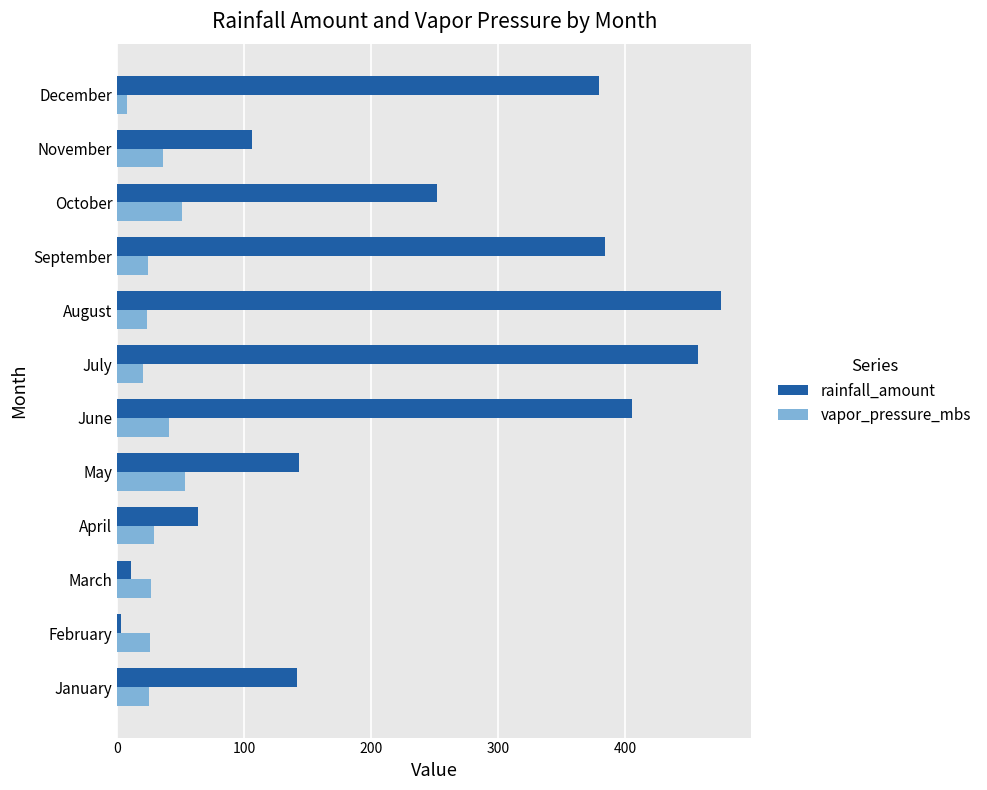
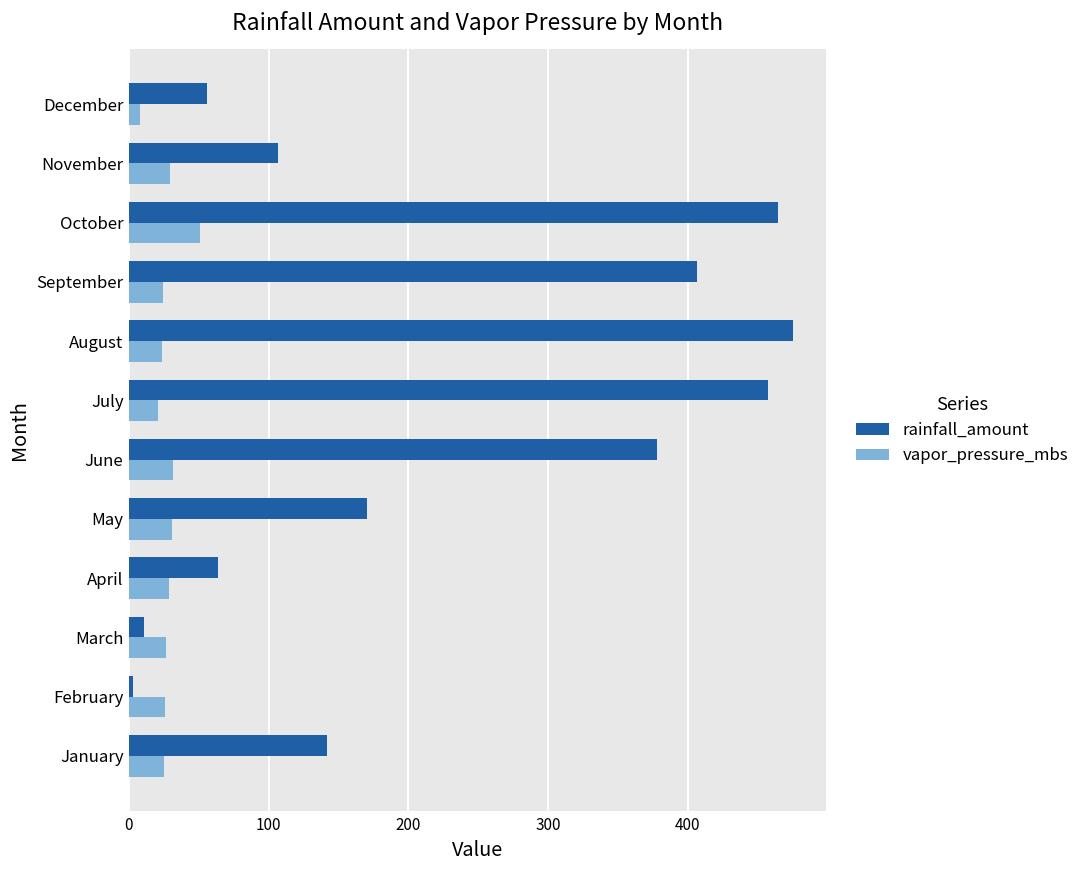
  {
    "rainfall_amount": {
-     "December": 379,
+     "December": 56,
      "November": 107,
-     "October": 252,
-     "September": 384,
+     "October": 465,
+     "September": 407,
      "August": 476,
      "July": 458,
-     "June": 405,
-     "May": 143,
+     "June": 378,
+     "May": 171,
      "April": 64,
      "March": 11,
      "February": 3,
      "January": 142
    },
    "vapor_pressure_mbs": {
      "December": 8,
-     "November": 36,
+     "November": 29,
      "October": 51,
      "September": 24,
      "August": 24,
      "July": 21,
-     "June": 41,
-     "May": 53,
+     "June": 32,
+     "May": 31,
      "April": 29,
      "March": 27,
      "February": 26,
      "January": 25
    }
  }
